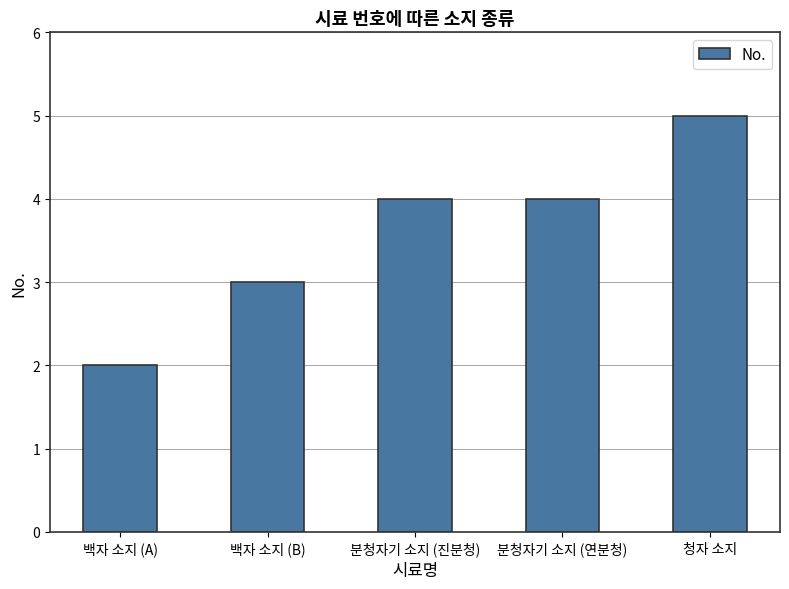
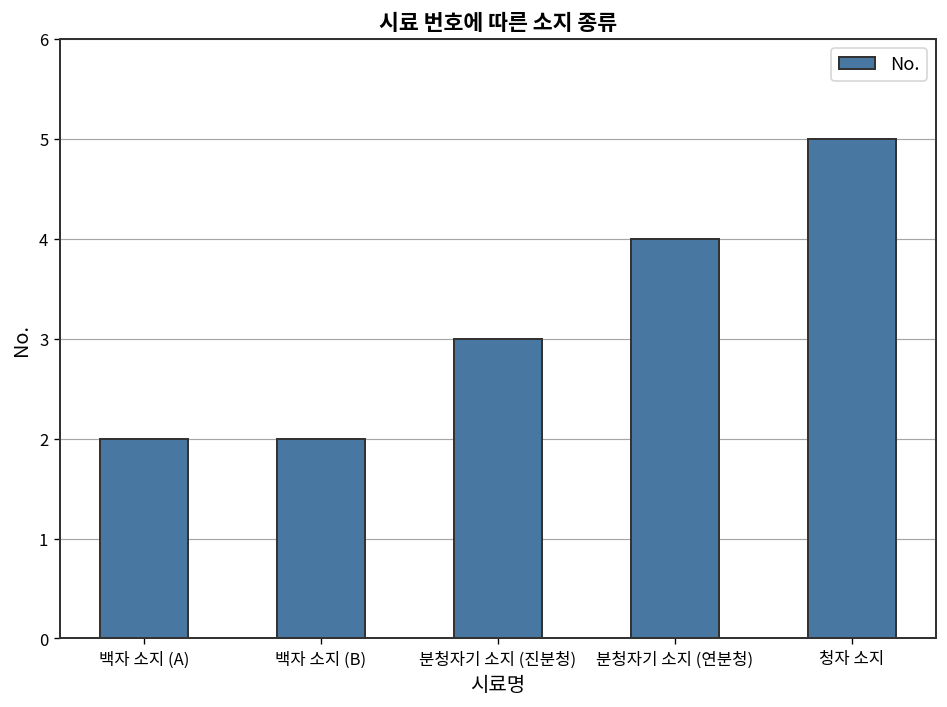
  {
    "백자 소지 (A)": 2,
-   "백자 소지 (B)": 3,
-   "분청자기 소지 (진분청)": 4,
+   "백자 소지 (B)": 2,
+   "분청자기 소지 (진분청)": 3,
    "분청자기 소지 (연분청)": 4,
    "청자 소지": 5
  }
